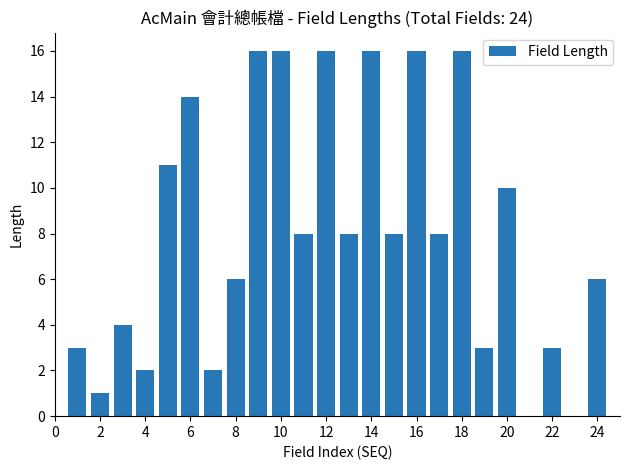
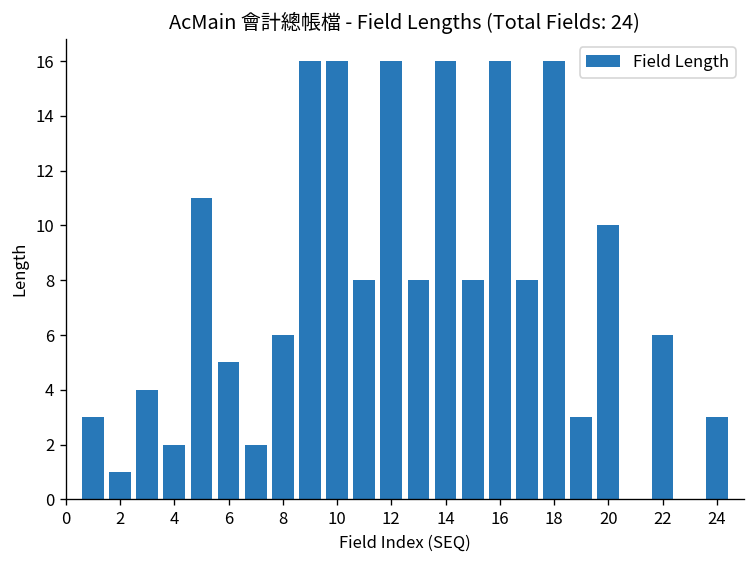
  {
    "2": 1,
    "4": 2,
-   "6": 14,
+   "6": 5,
    "8": 6,
    "10": 16,
    "12": 16,
    "14": 16,
    "16": 16,
    "18": 16,
    "20": 10,
-   "22": 3,
-   "24": 6
+   "22": 6,
+   "24": 3
  }
